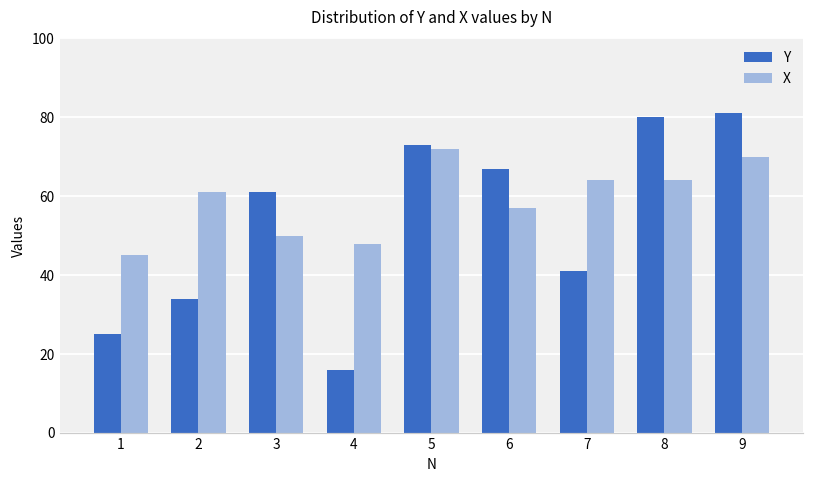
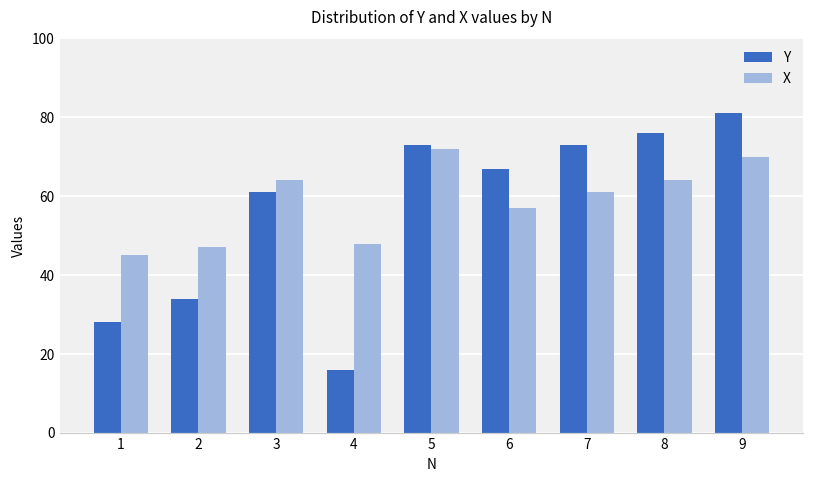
  {
    "Y": {
-     "1": 25,
+     "1": 28,
      "2": 34,
      "3": 61,
      "4": 16,
      "5": 73,
      "6": 67,
-     "7": 41,
-     "8": 80,
+     "7": 73,
+     "8": 76,
      "9": 81
    },
    "X": {
      "1": 45,
-     "2": 61,
-     "3": 50,
+     "2": 47,
+     "3": 64,
      "4": 48,
      "5": 72,
      "6": 57,
-     "7": 64,
+     "7": 61,
      "8": 64,
      "9": 70
    }
  }
